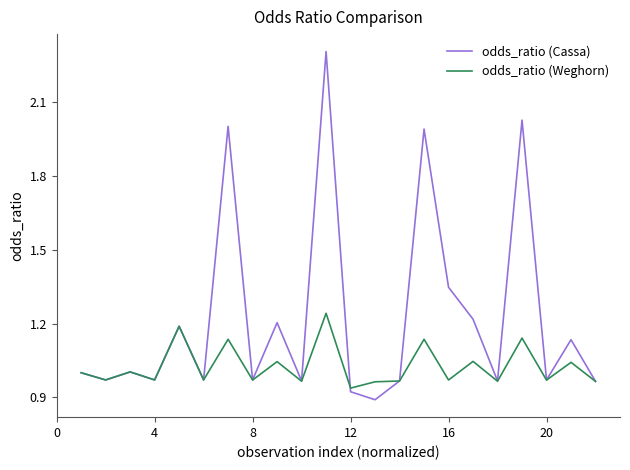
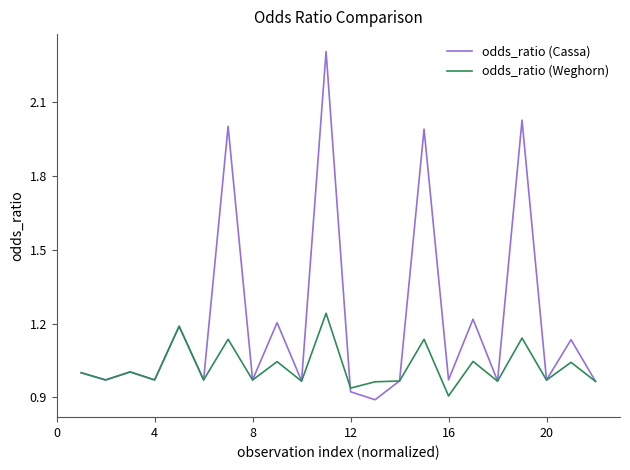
  {
    "odds_ratio (Cassa)": {
      "12": 0.92,
-     "16": 1.35
+     "16": 0.97
    },
    "odds_ratio (Weghorn)": {
      "12": 0.94,
-     "16": 0.97
+     "16": 0.91
    }
  }
